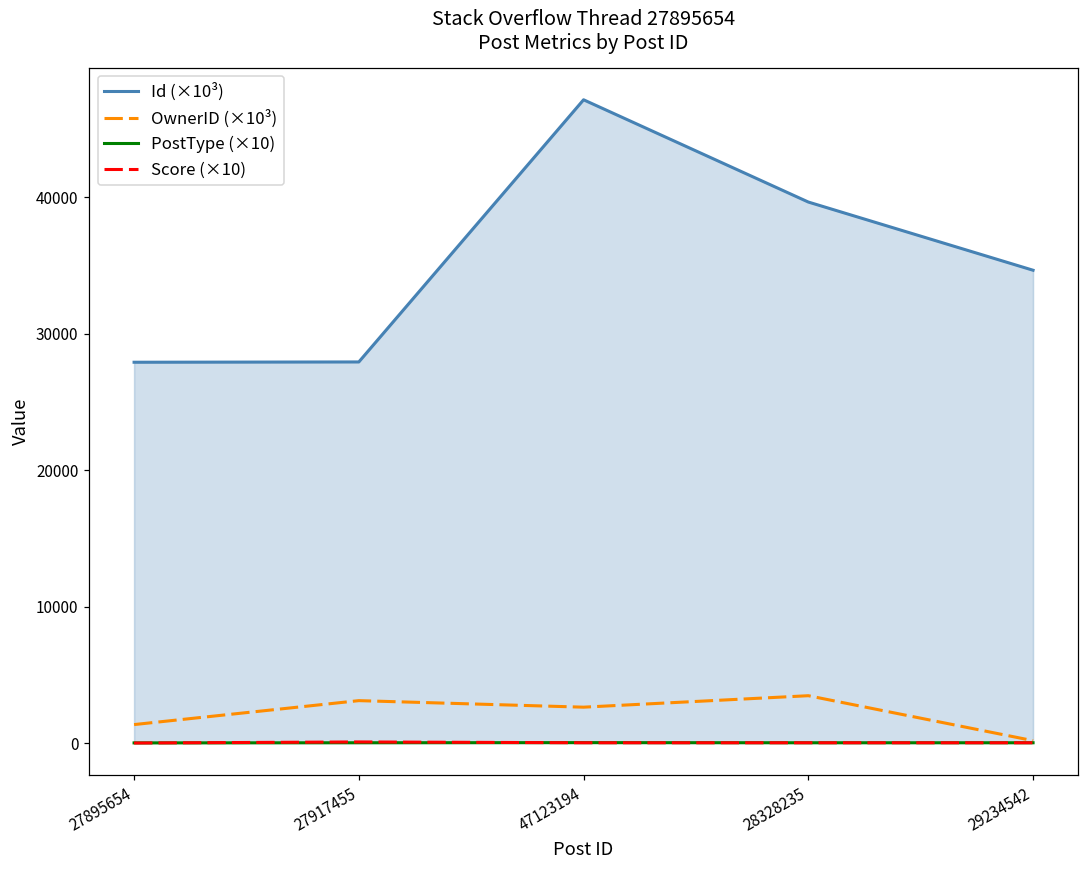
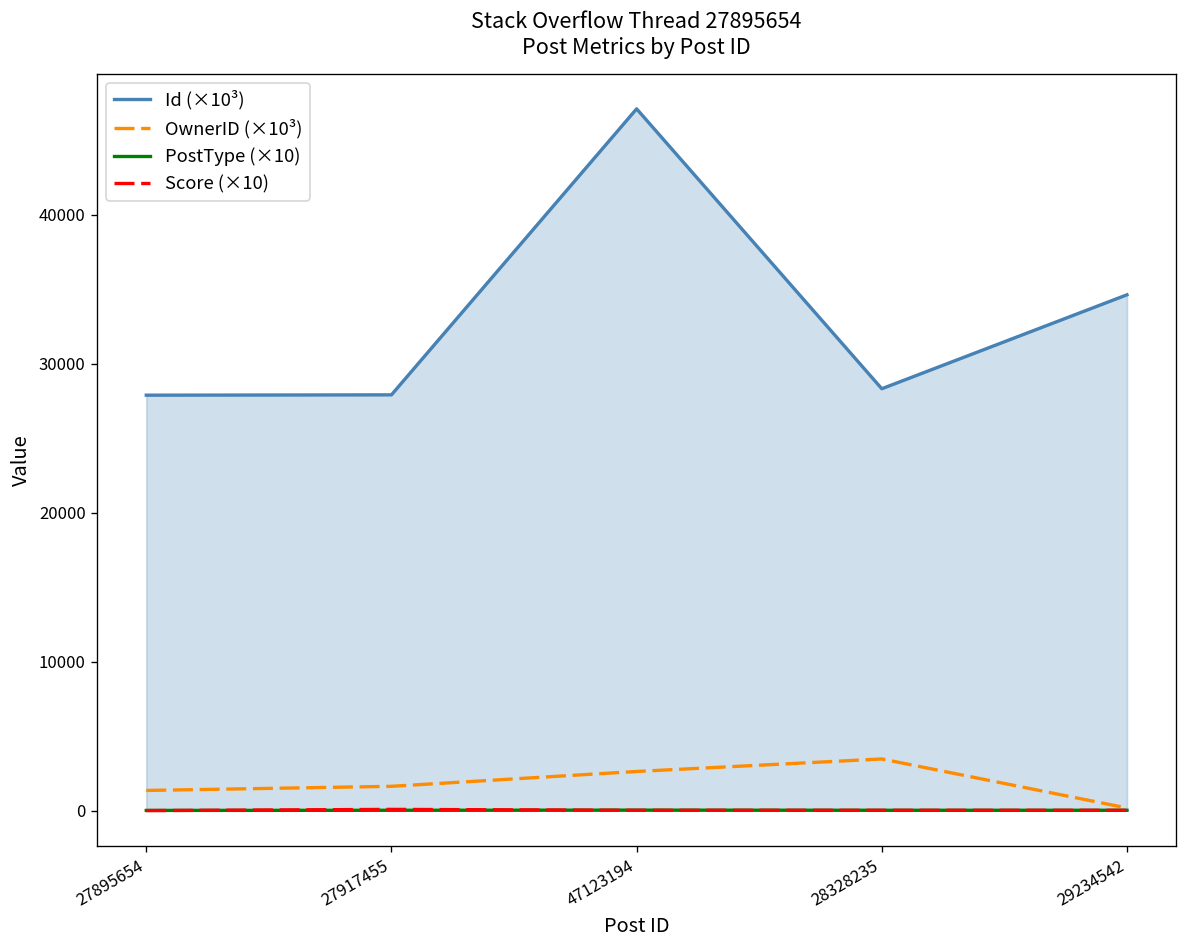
  {
    "Id (×10³)": {
      "27895654": 27900,
      "27917455": 27900,
      "47123194": 47100,
-     "28328235": 39600,
+     "28328235": 28300,
      "29234542": 34600
    },
    "OwnerID (×10³)": {
      "27895654": 1400,
-     "27917455": 3100,
+     "27917455": 1600,
      "47123194": 2600,
      "28328235": 3500
    }
  }
